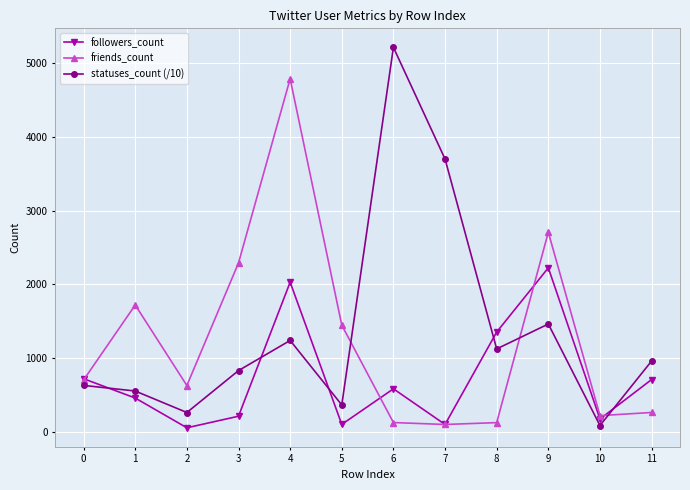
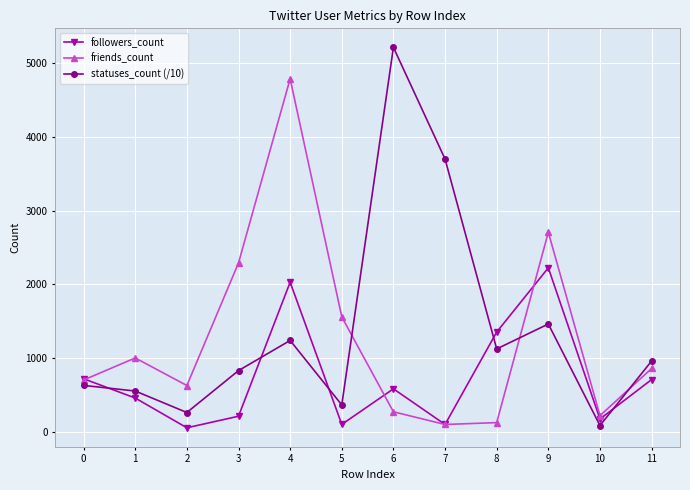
  {
    "friends_count": {
-     "1": 1700,
+     "1": 1000,
      "2": 600,
      "3": 2300,
      "4": 4800,
-     "5": 1400,
-     "6": 100,
+     "5": 1600,
+     "6": 300,
      "8": 100,
      "9": 2700,
      "10": 200,
-     "11": 300
+     "11": 900
    }
  }
